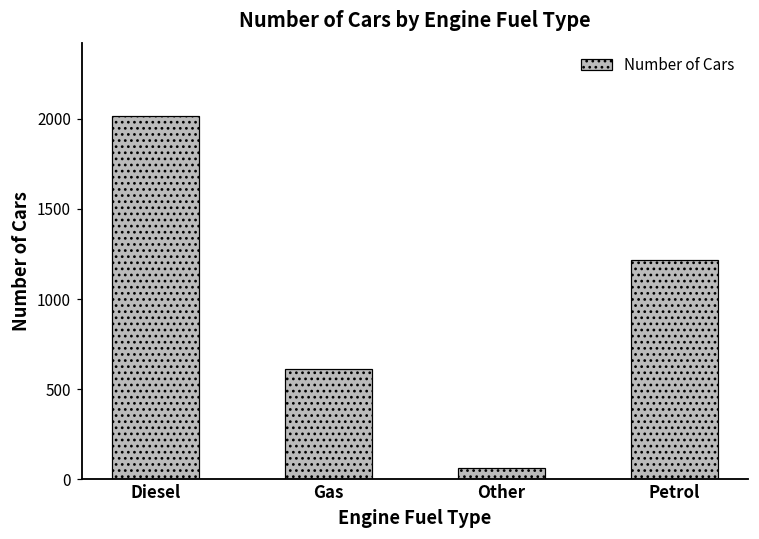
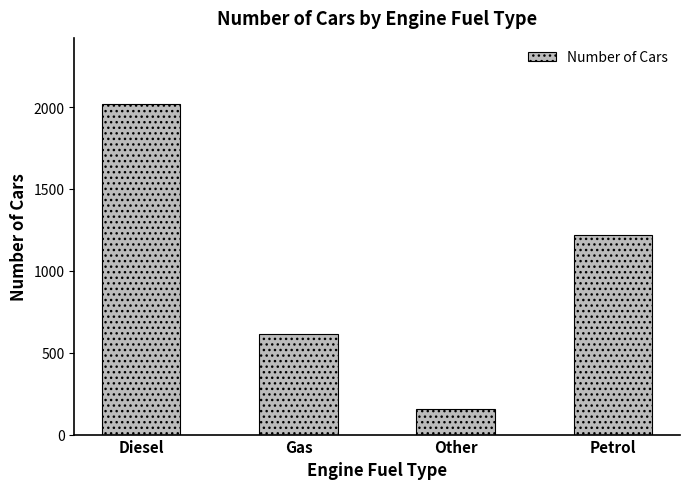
  {
    "Diesel": 2020,
    "Gas": 610,
-   "Other": 60,
+   "Other": 150,
    "Petrol": 1220
  }
